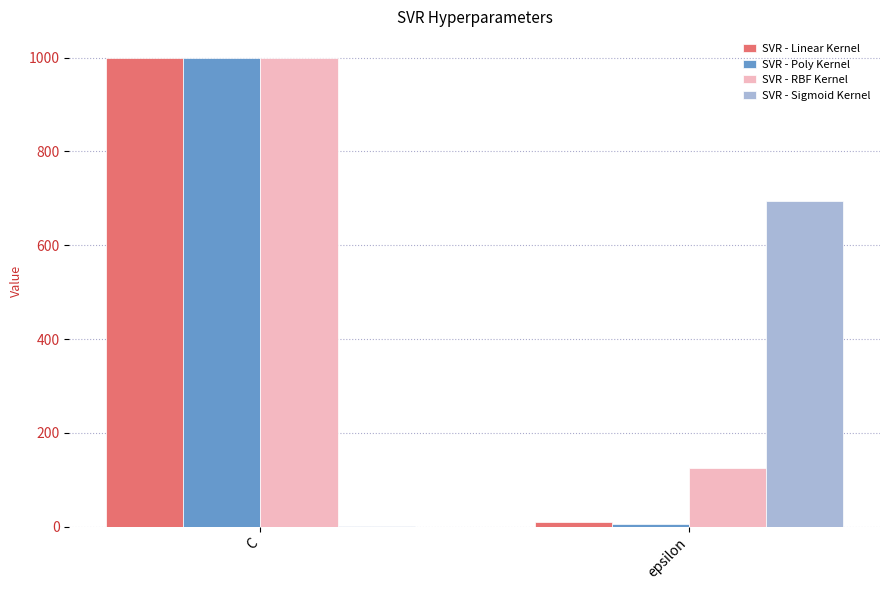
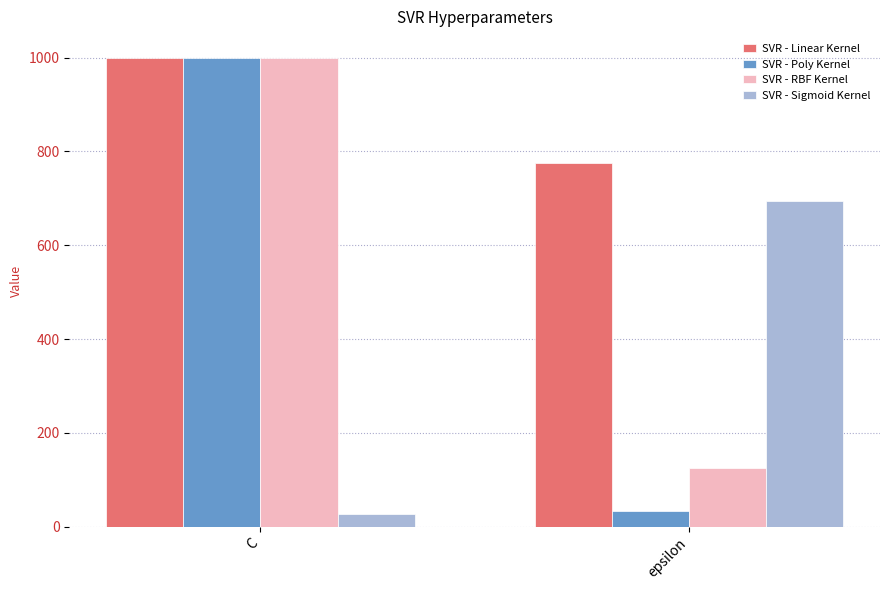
  {
    "SVR - Linear Kernel": {
      "C": 1000,
-     "epsilon": 10
+     "epsilon": 780
    },
    "SVR - Poly Kernel": {
      "C": 1000,
-     "epsilon": 10
+     "epsilon": 30
    },
    "SVR - RBF Kernel": {
      "C": 1000,
      "epsilon": 130
    },
    "SVR - Sigmoid Kernel": {
-     "C": 0,
+     "C": 30,
      "epsilon": 700
    }
  }
